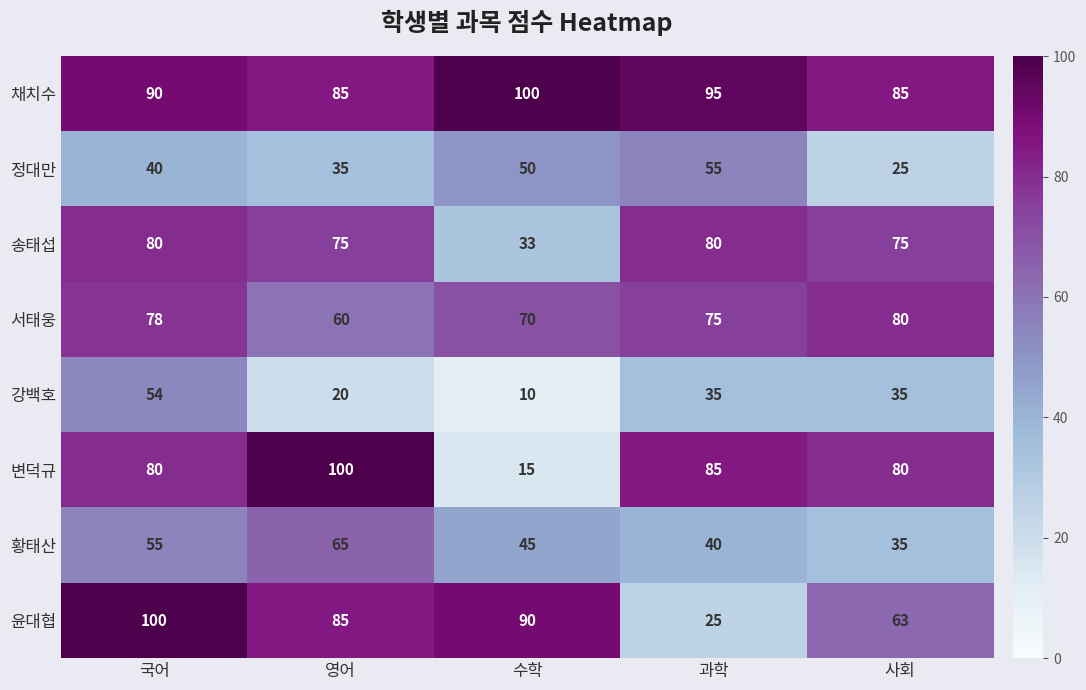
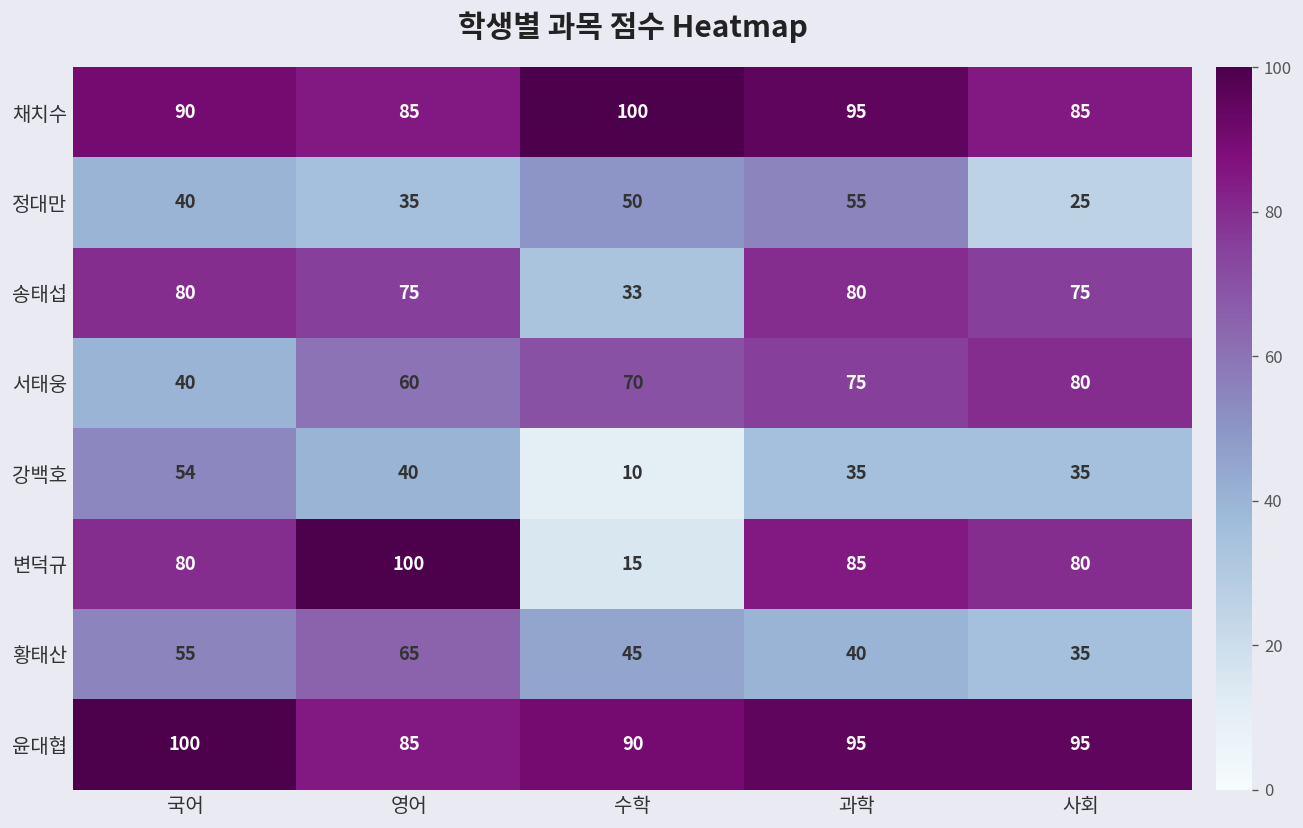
  {
    "채치수": {
      "국어": 90,
      "영어": 85,
      "수학": 100,
      "과학": 95,
      "사회": 85
    },
    "정대만": {
      "국어": 40,
      "영어": 35,
      "수학": 50,
      "과학": 55,
      "사회": 25
    },
    "송태섭": {
      "국어": 80,
      "영어": 75,
      "수학": 33,
      "과학": 80,
      "사회": 75
    },
    "서태웅": {
-     "국어": 78,
+     "국어": 40,
      "영어": 60,
      "수학": 70,
      "과학": 75,
      "사회": 80
    },
    "강백호": {
      "국어": 54,
-     "영어": 20,
+     "영어": 40,
      "수학": 10,
      "과학": 35,
      "사회": 35
    },
    "변덕규": {
      "국어": 80,
      "영어": 100,
      "수학": 15,
      "과학": 85,
      "사회": 80
    },
    "황태산": {
      "국어": 55,
      "영어": 65,
      "수학": 45,
      "과학": 40,
      "사회": 35
    },
    "윤대협": {
      "국어": 100,
      "영어": 85,
      "수학": 90,
-     "과학": 25,
-     "사회": 63
+     "과학": 95,
+     "사회": 95
    }
  }
